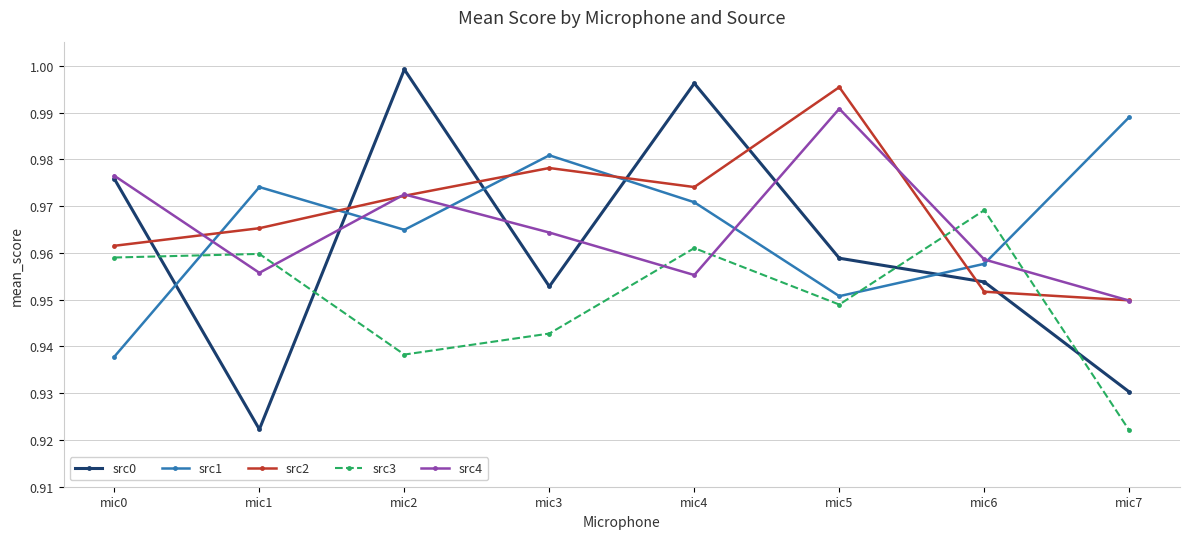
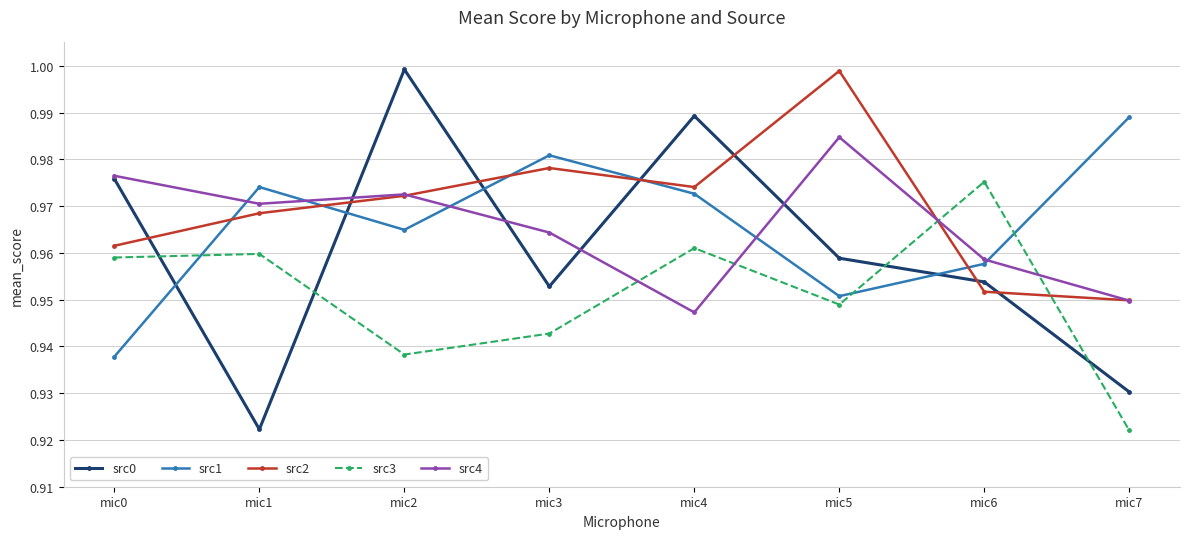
  {
    "src0": {
      "mic0": 0.976,
      "mic1": 0.922,
      "mic2": 0.999,
      "mic3": 0.953,
-     "mic4": 0.996,
+     "mic4": 0.989,
      "mic5": 0.959,
      "mic6": 0.954,
      "mic7": 0.930
    },
    "src1": {
      "mic0": 0.938,
      "mic1": 0.974,
      "mic2": 0.965,
      "mic3": 0.981,
-     "mic4": 0.971,
+     "mic4": 0.973,
      "mic5": 0.951,
      "mic6": 0.958,
      "mic7": 0.989
    },
    "src2": {
      "mic0": 0.962,
-     "mic1": 0.965,
+     "mic1": 0.968,
      "mic3": 0.978,
      "mic4": 0.974,
-     "mic5": 0.995,
+     "mic5": 0.999,
      "mic6": 0.952
    },
    "src3": {
      "mic0": 0.959,
      "mic1": 0.960,
      "mic2": 0.938,
      "mic3": 0.943,
      "mic4": 0.961,
      "mic5": 0.949,
-     "mic6": 0.969,
+     "mic6": 0.975,
      "mic7": 0.922
    },
    "src4": {
      "mic0": 0.976,
-     "mic1": 0.956,
+     "mic1": 0.971,
      "mic3": 0.964,
-     "mic4": 0.955,
-     "mic5": 0.991,
+     "mic4": 0.947,
+     "mic5": 0.985,
      "mic6": 0.959
    }
  }
